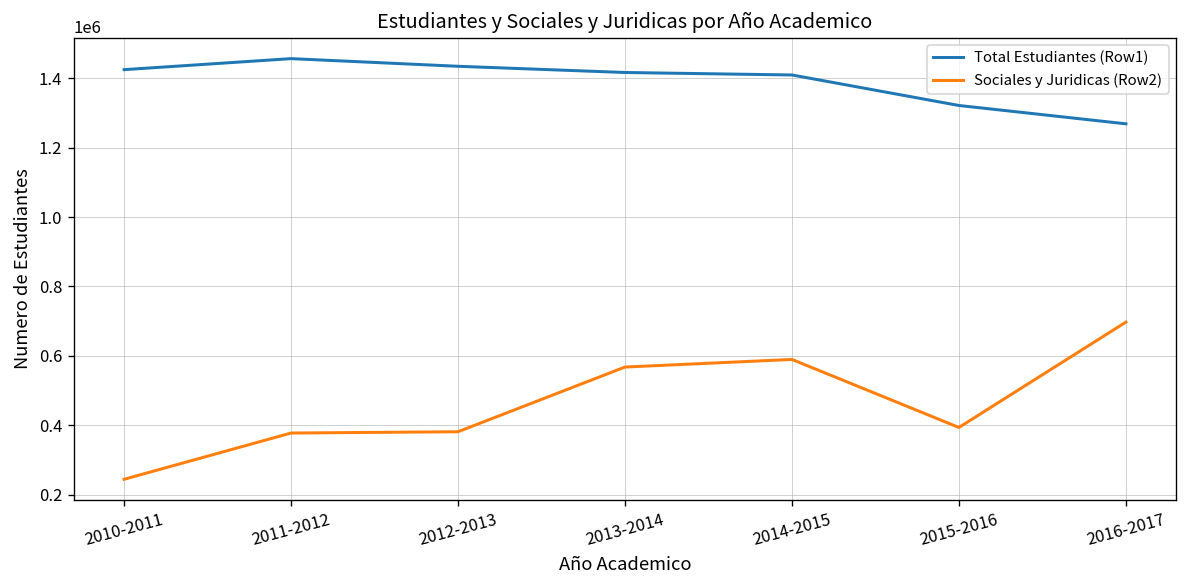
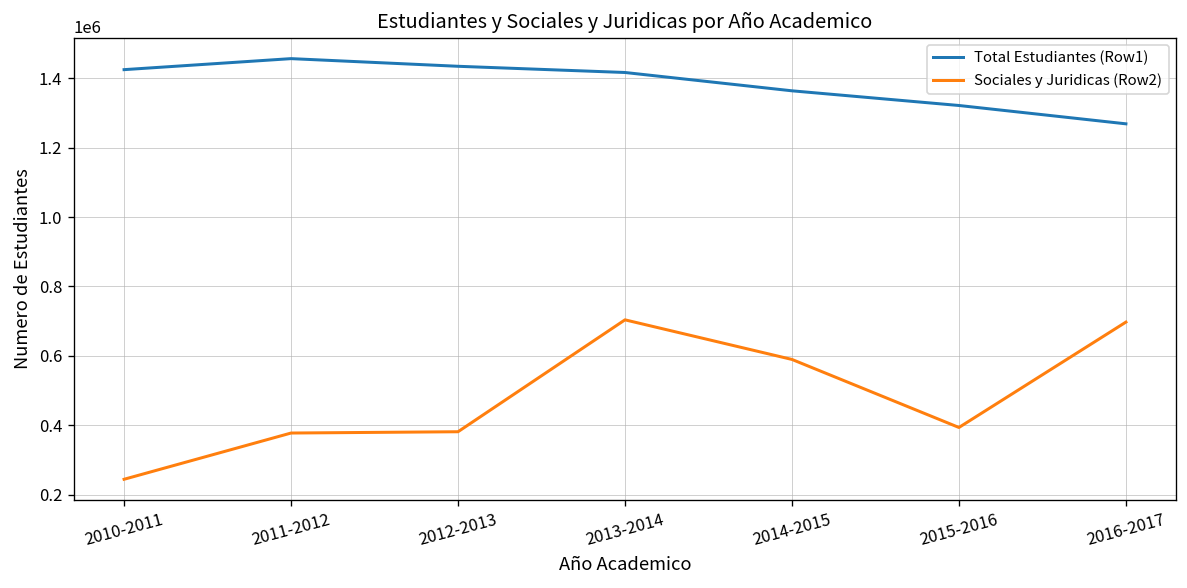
  {
    "Total Estudiantes (Row1)": {
      "2010-2011": 1430000,
      "2011-2012": 1460000,
      "2012-2013": 1430000,
      "2013-2014": 1420000,
-     "2014-2015": 1410000,
+     "2014-2015": 1360000,
      "2015-2016": 1320000,
      "2016-2017": 1270000
    },
    "Sociales y Juridicas (Row2)": {
      "2010-2011": 240000,
      "2011-2012": 380000,
      "2012-2013": 380000,
-     "2013-2014": 570000,
+     "2013-2014": 700000,
      "2014-2015": 590000,
      "2015-2016": 390000,
      "2016-2017": 700000
    }
  }
